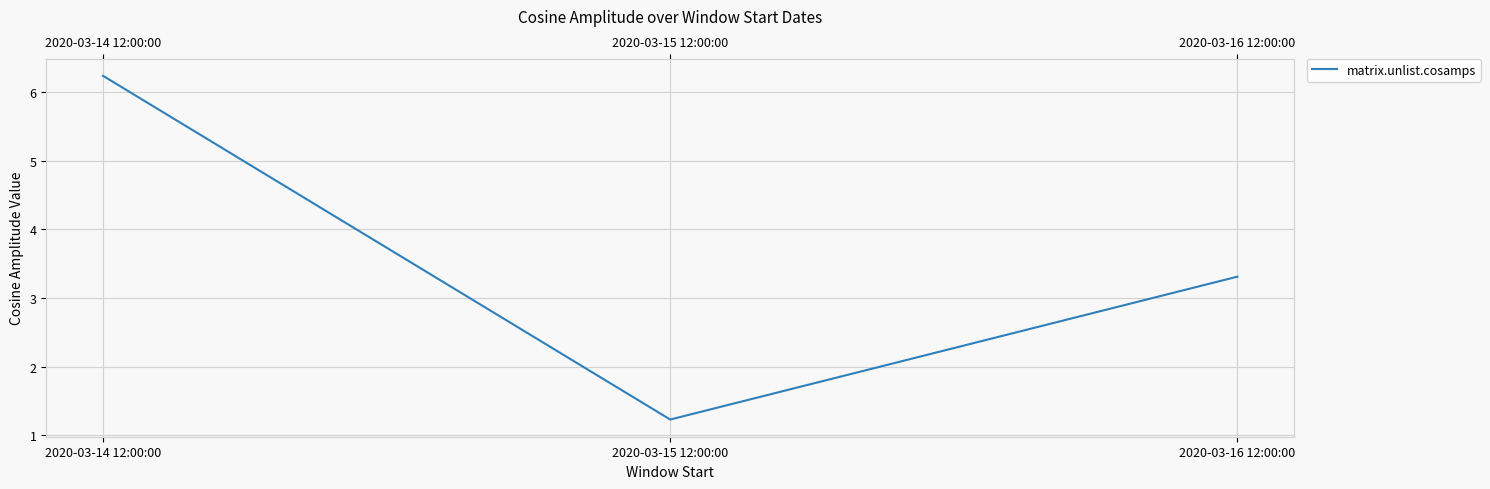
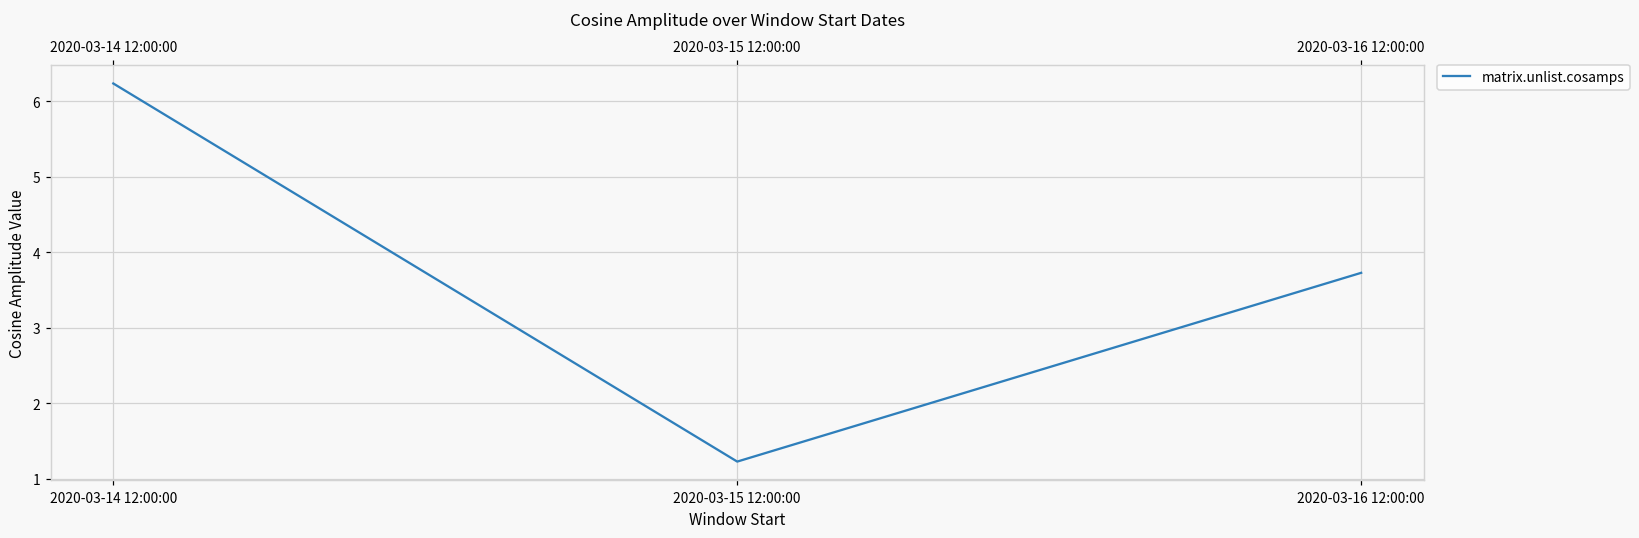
  {
    "2020-03-14 12:00:00": 6.2,
    "2020-03-15 12:00:00": 1.2,
-   "2020-03-16 12:00:00": 3.3
+   "2020-03-16 12:00:00": 3.7
  }
